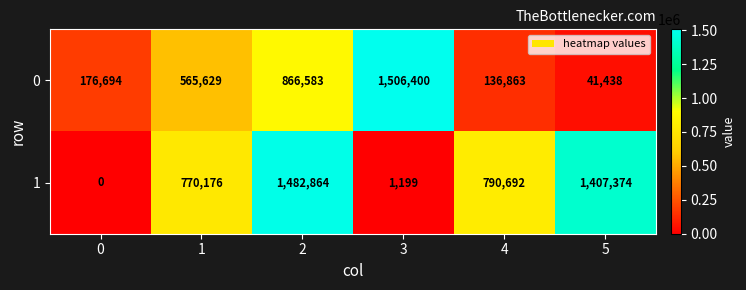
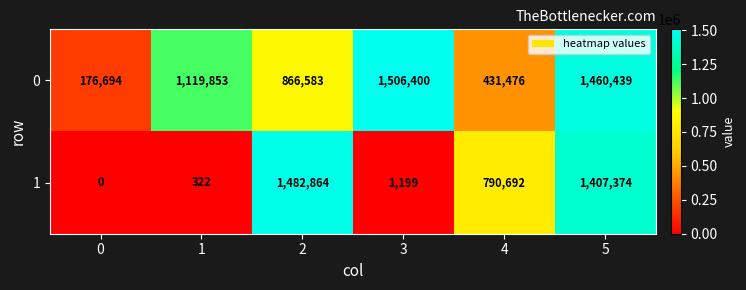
  {
    "0": {
      "0": "176,694",
-     "1": "565,629",
+     "1": "1,119,853",
      "2": "866,583",
      "3": "1,506,400",
-     "4": "136,863",
-     "5": "41,438"
+     "4": "431,476",
+     "5": "1,460,439"
    },
    "1": {
      "0": "0",
-     "1": "770,176",
+     "1": "322",
      "2": "1,482,864",
      "3": "1,199",
      "4": "790,692",
      "5": "1,407,374"
    }
  }
